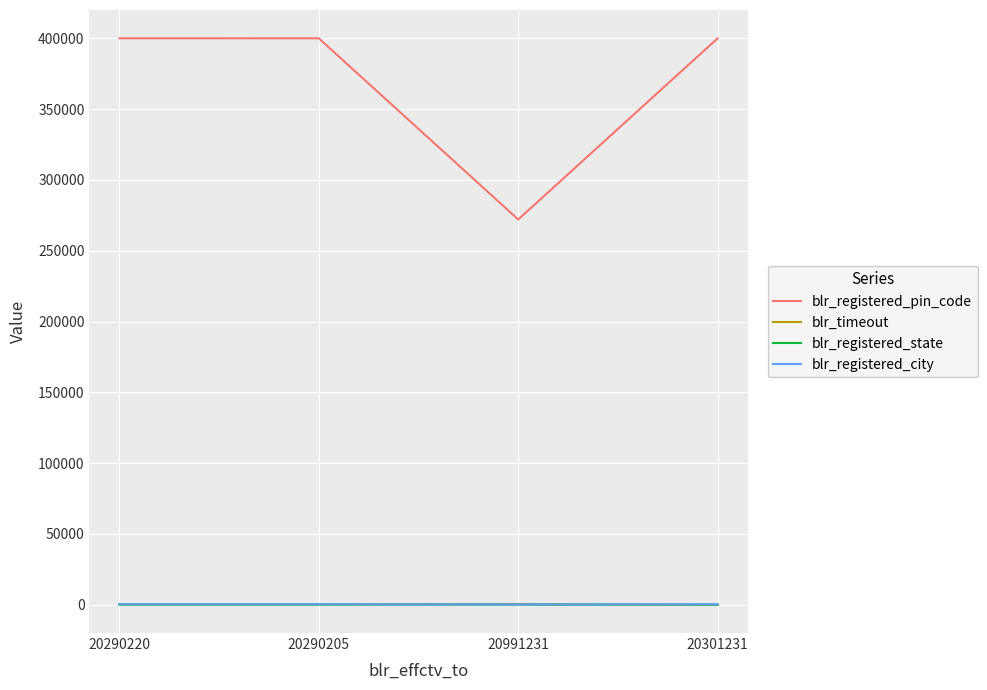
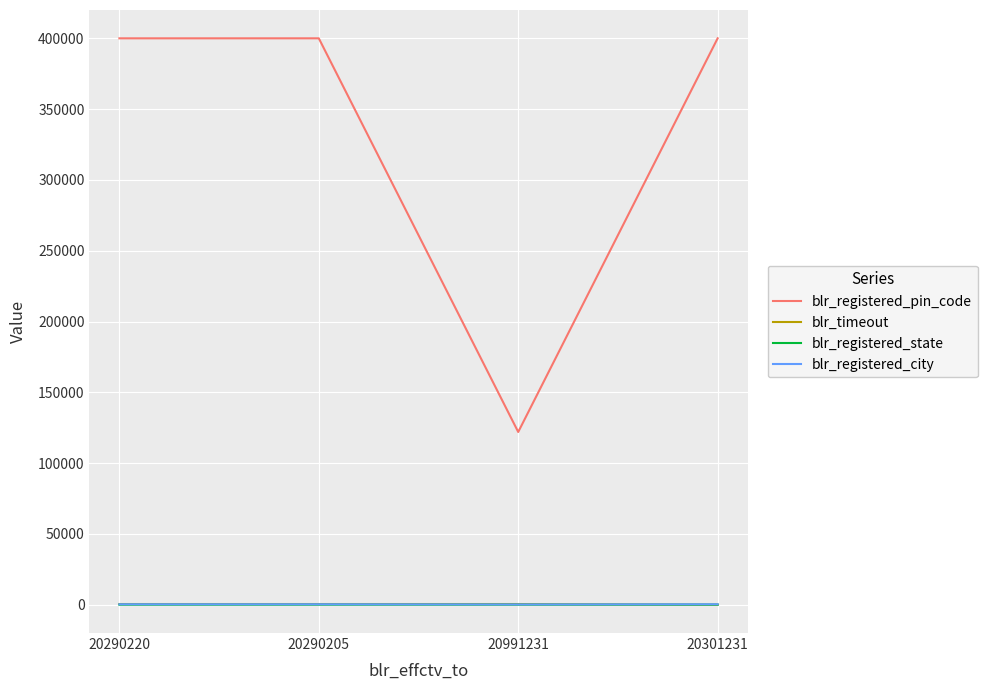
  {
    "blr_registered_pin_code": {
      "20290220": 400000,
      "20290205": 400000,
-     "20991231": 272000,
+     "20991231": 122000,
      "20301231": 400000
    }
  }
